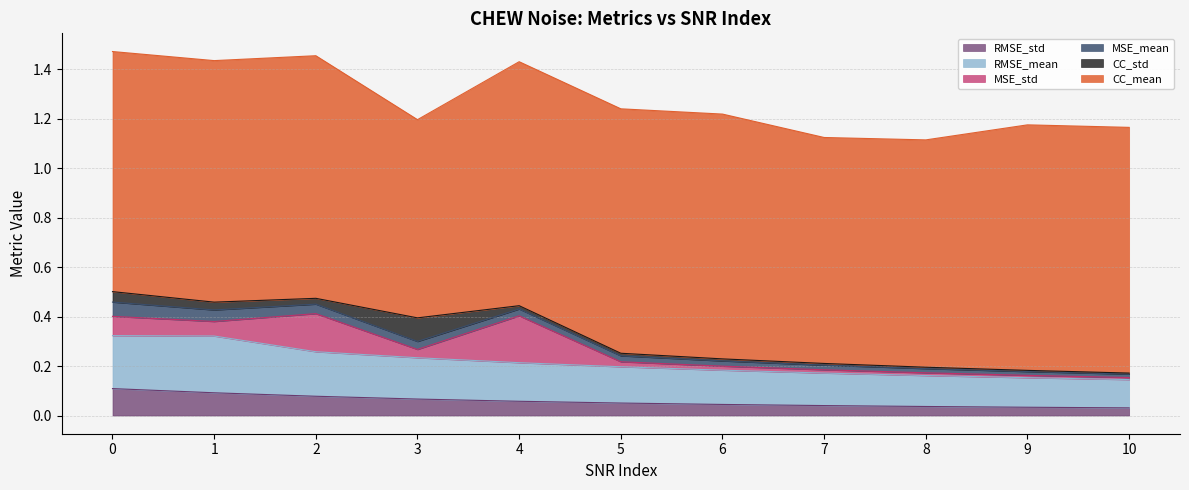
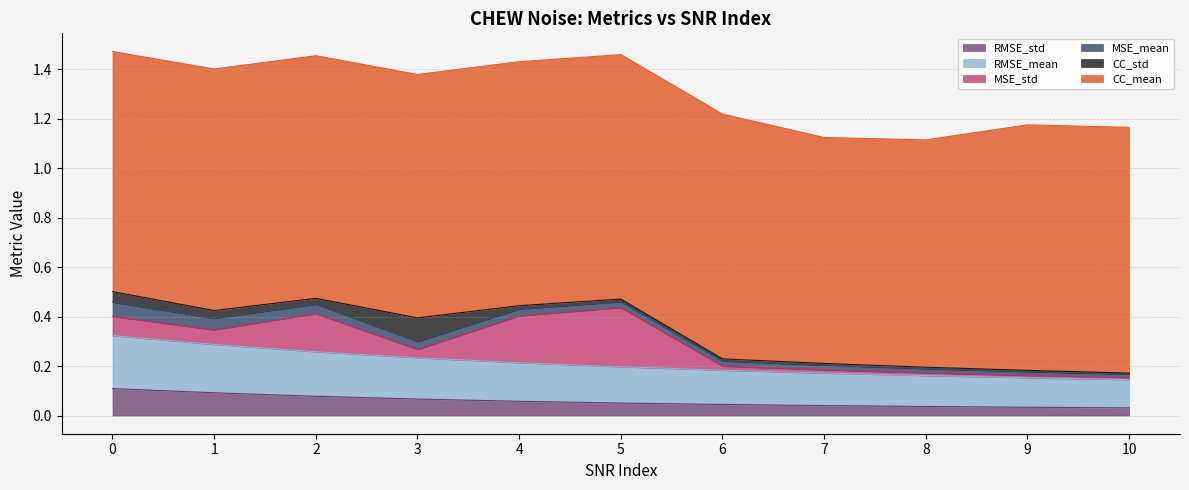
  {
    "RMSE_mean": {
      "0": 0.21,
-     "1": 0.23,
+     "1": 0.20,
      "2": 0.18,
      "3": 0.17,
      "4": 0.16,
      "5": 0.15,
      "6": 0.14,
      "7": 0.13,
      "8": 0.13
    },
    "MSE_std": {
      "0": 0.08,
      "1": 0.06,
      "2": 0.15,
      "3": 0.03,
      "4": 0.19,
-     "5": 0.02,
+     "5": 0.24,
      "6": 0.02,
      "7": 0.01,
      "8": 0.01
    },
    "CC_std": {
      "0": 0.04,
      "1": 0.03,
      "2": 0.02,
      "3": 0.10,
      "4": 0.01
    },
    "CC_mean": {
      "0": 0.97,
      "1": 0.98,
      "2": 0.98,
-     "3": 0.80,
+     "3": 0.98,
      "4": 0.99,
      "5": 0.99,
      "6": 0.99,
      "7": 0.91,
      "8": 0.92,
      "9": 0.99,
      "10": 0.99
    }
  }
